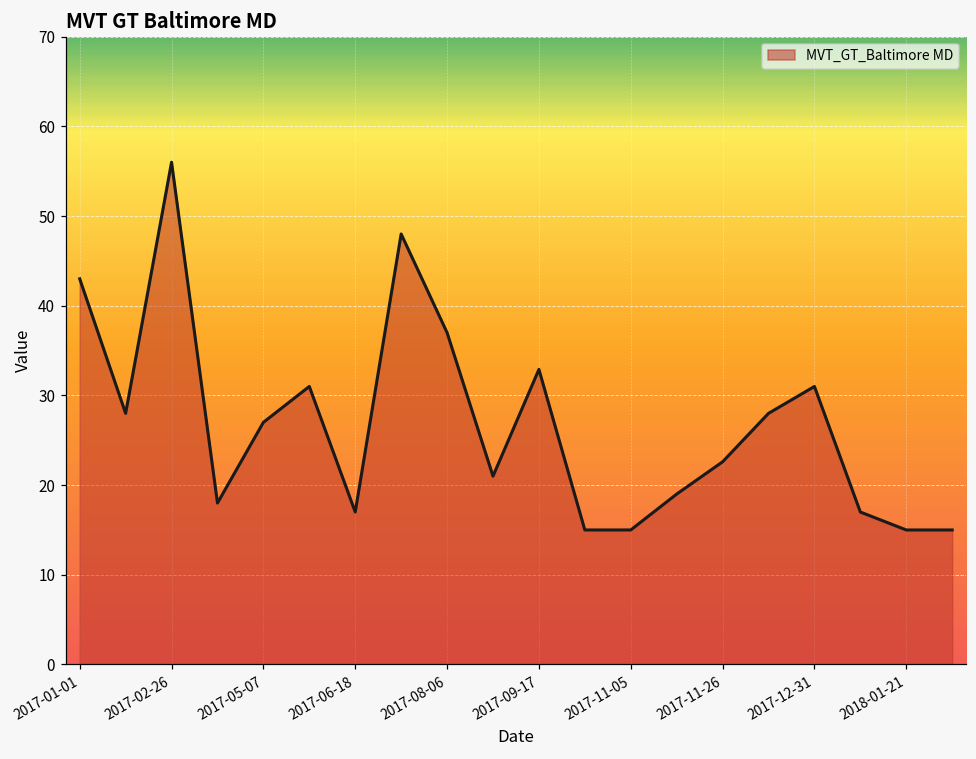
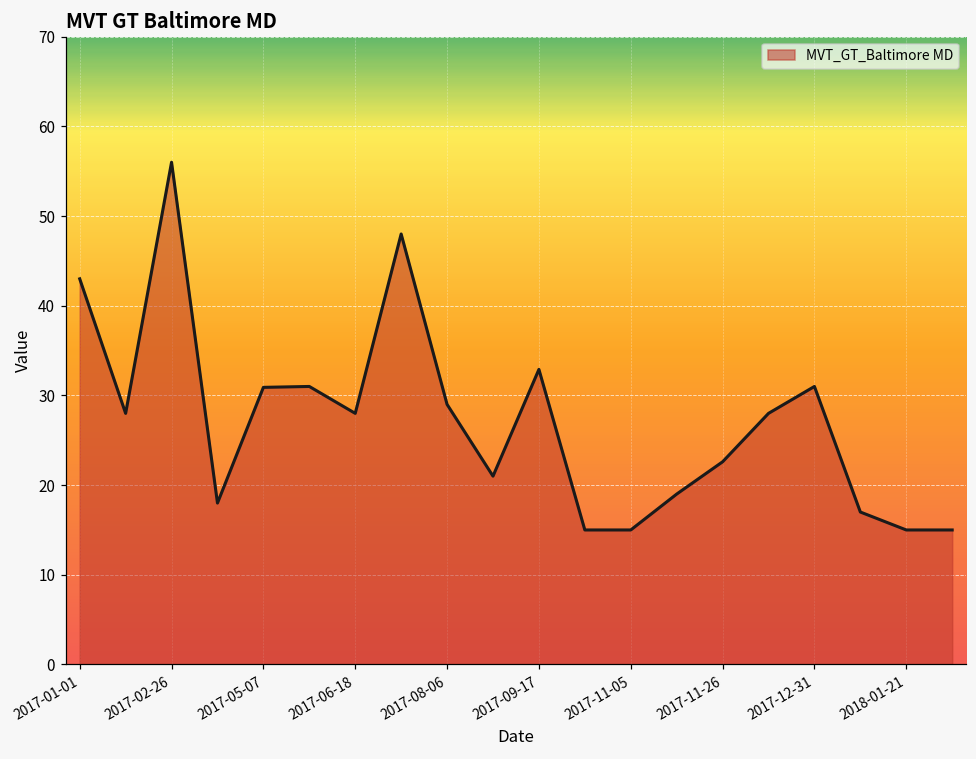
  {
    "2017-01-01": 43,
    "2017-02-26": 56,
-   "2017-05-07": 27,
-   "2017-06-18": 17,
-   "2017-08-06": 37,
+   "2017-05-07": 31,
+   "2017-06-18": 28,
+   "2017-08-06": 29,
    "2017-09-17": 33,
    "2017-11-05": 15,
    "2017-11-26": 23,
    "2017-12-31": 31,
    "2018-01-21": 15
  }
